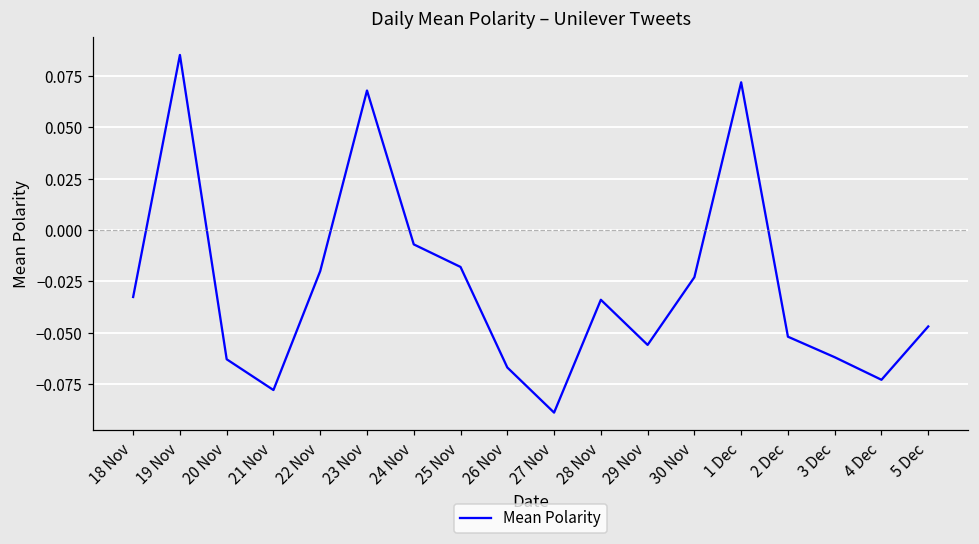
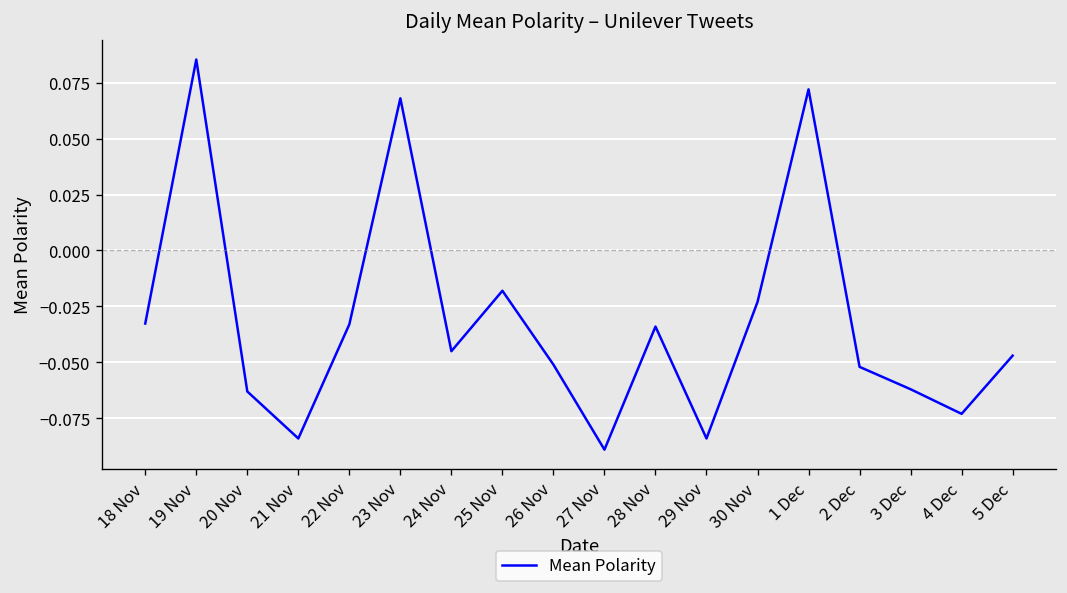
  {
    "18 Nov": -0.033,
    "19 Nov": 0.085,
    "20 Nov": -0.063,
-   "21 Nov": -0.078,
-   "22 Nov": -0.020,
+   "21 Nov": -0.084,
+   "22 Nov": -0.033,
    "23 Nov": 0.068,
-   "24 Nov": -0.007,
+   "24 Nov": -0.045,
    "25 Nov": -0.018,
-   "26 Nov": -0.067,
+   "26 Nov": -0.051,
    "27 Nov": -0.089,
    "28 Nov": -0.034,
-   "29 Nov": -0.056,
+   "29 Nov": -0.084,
    "30 Nov": -0.023,
    "1 Dec": 0.072,
    "2 Dec": -0.052,
    "3 Dec": -0.062,
    "4 Dec": -0.073,
    "5 Dec": -0.047
  }
